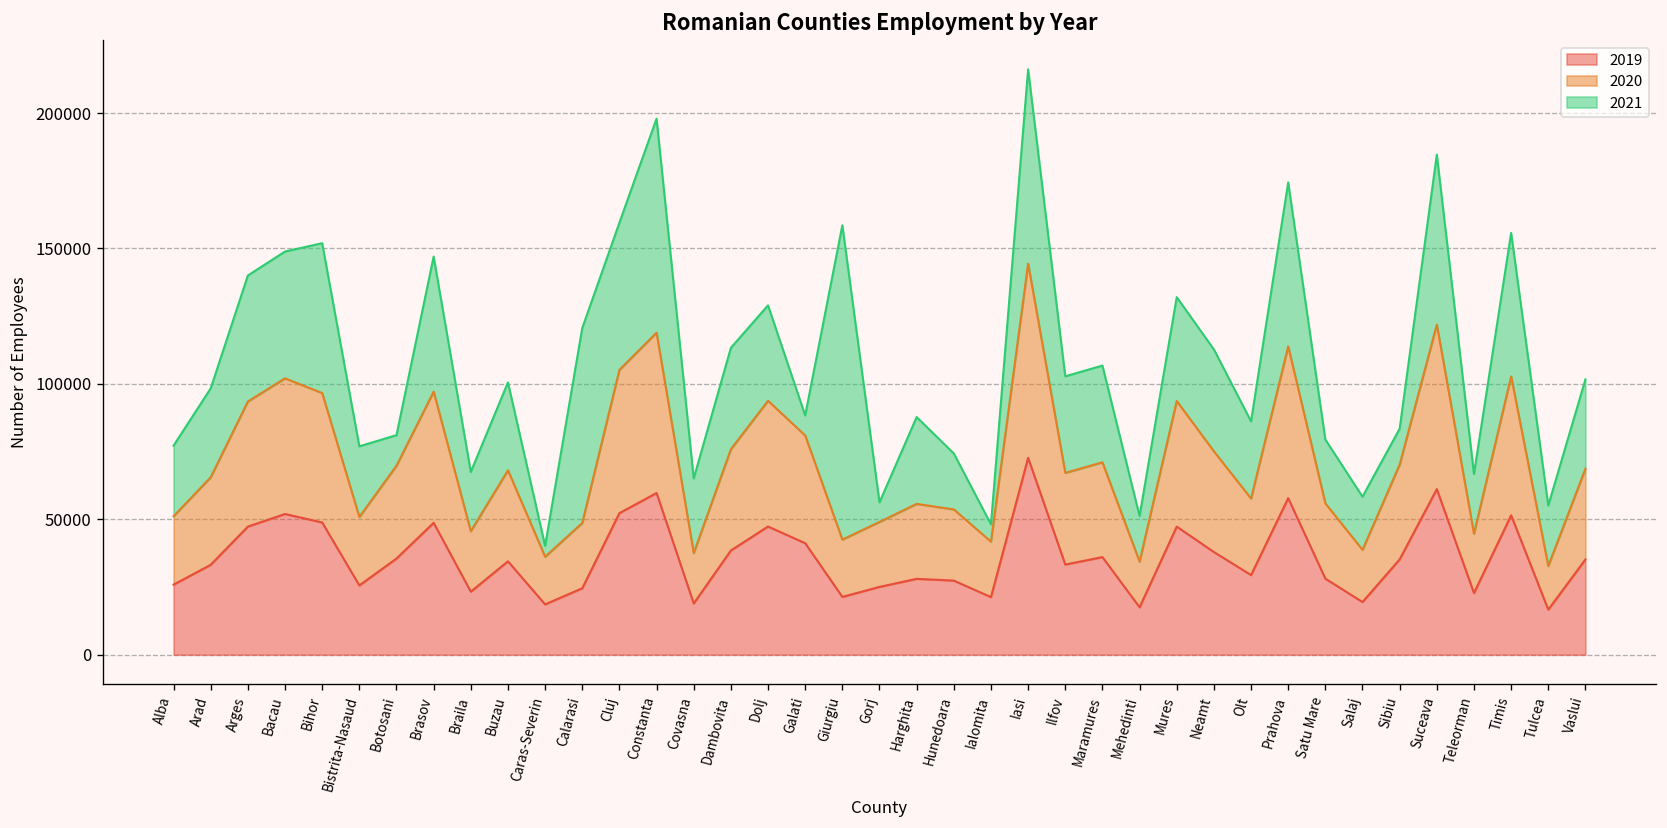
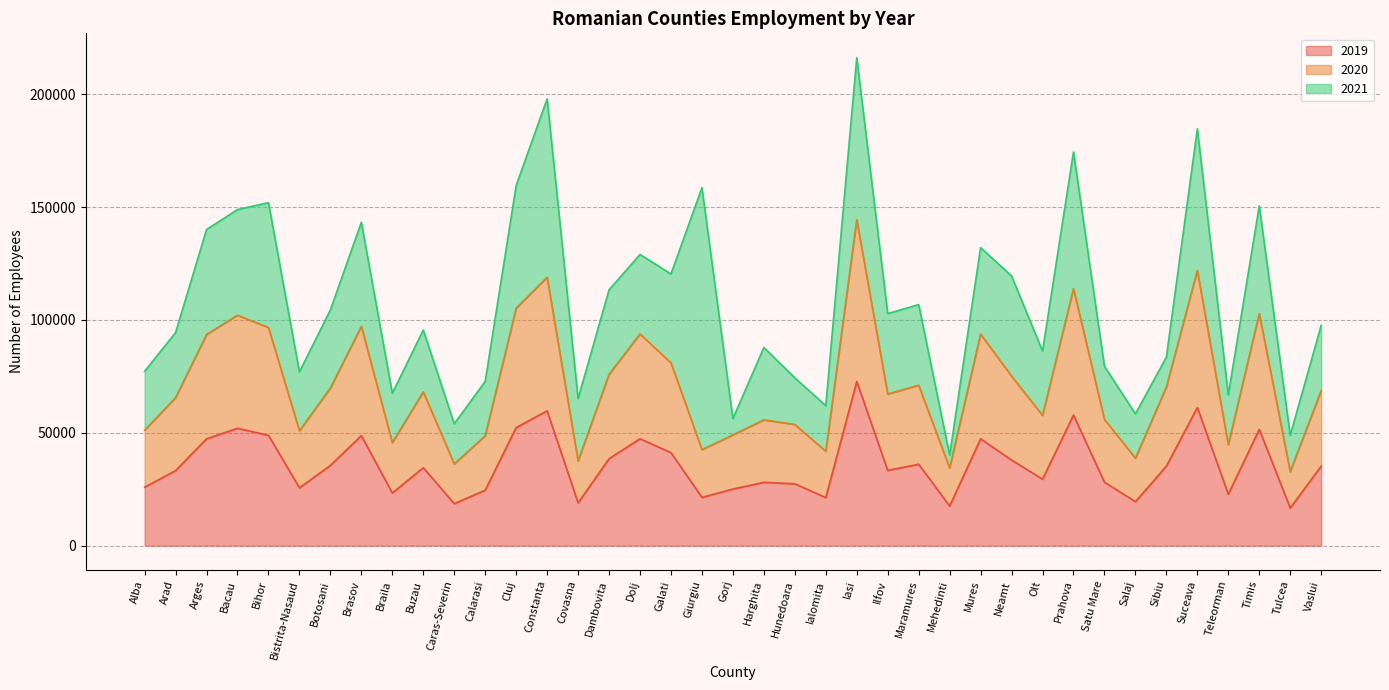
  {
    "2021": {
      "Alba": 26000,
-     "Arad": 33000,
+     "Arad": 29000,
      "Arges": 47000,
      "Bacau": 47000,
      "Bihor": 55000,
      "Bistrita-Nasaud": 26000,
-     "Botosani": 11000,
-     "Brasov": 50000,
+     "Botosani": 35000,
+     "Brasov": 46000,
      "Braila": 22000,
-     "Buzau": 32000,
-     "Caras-Severin": 4000,
-     "Calarasi": 72000,
+     "Buzau": 27000,
+     "Caras-Severin": 18000,
+     "Calarasi": 24000,
      "Cluj": 54000,
      "Constanta": 79000,
      "Covasna": 28000,
      "Dambovita": 37000,
      "Dolj": 35000,
-     "Galati": 7000,
+     "Galati": 39000,
      "Giurgiu": 116000,
      "Gorj": 7000,
      "Harghita": 32000,
      "Hunedoara": 21000,
-     "Ialomita": 6000,
+     "Ialomita": 20000,
      "Iasi": 72000,
      "Ilfov": 36000,
      "Maramures": 36000,
-     "Mehedinti": 17000,
+     "Mehedinti": 6000,
      "Mures": 38000,
-     "Neamt": 38000,
+     "Neamt": 44000,
      "Olt": 29000,
      "Prahova": 61000,
      "Satu Mare": 24000,
      "Salaj": 20000,
      "Sibiu": 13000,
      "Suceava": 63000,
      "Teleorman": 22000,
-     "Timis": 53000,
-     "Tulcea": 22000,
-     "Vaslui": 33000
+     "Timis": 48000,
+     "Tulcea": 16000,
+     "Vaslui": 29000
    }
  }
